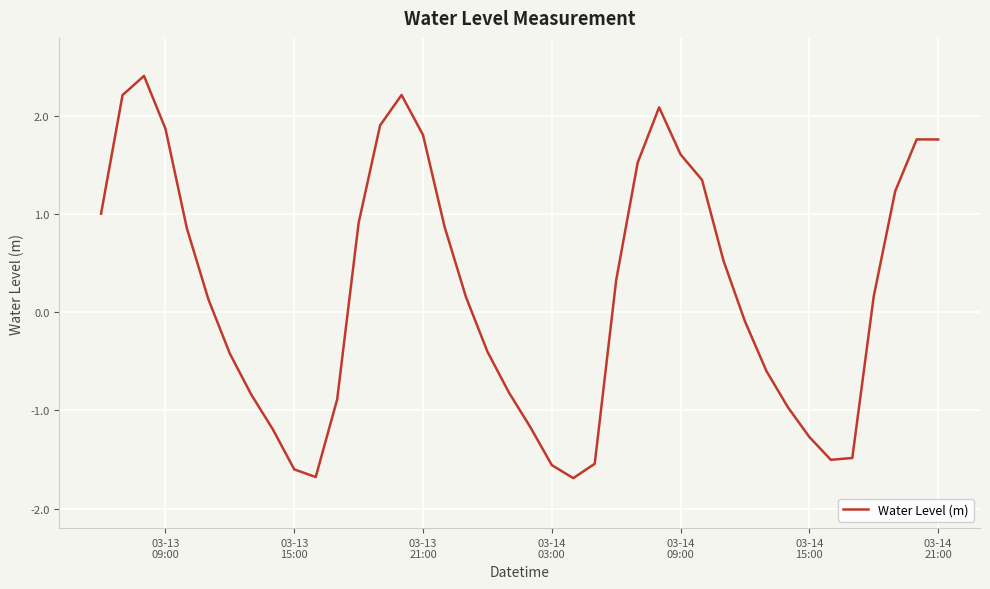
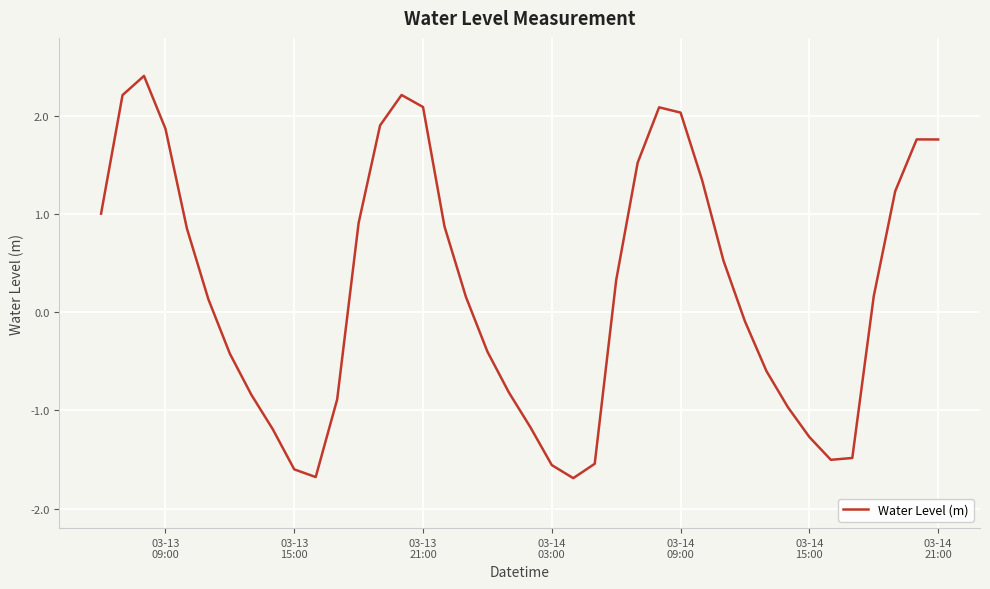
  {
    "03-13 09:00": 1.9,
    "03-13 15:00": -1.6,
-   "03-13 21:00": 1.8,
+   "03-13 21:00": 2.1,
    "03-14 03:00": -1.6,
-   "03-14 09:00": 1.6,
+   "03-14 09:00": 2.0,
    "03-14 15:00": -1.3,
    "03-14 21:00": 1.8
  }
